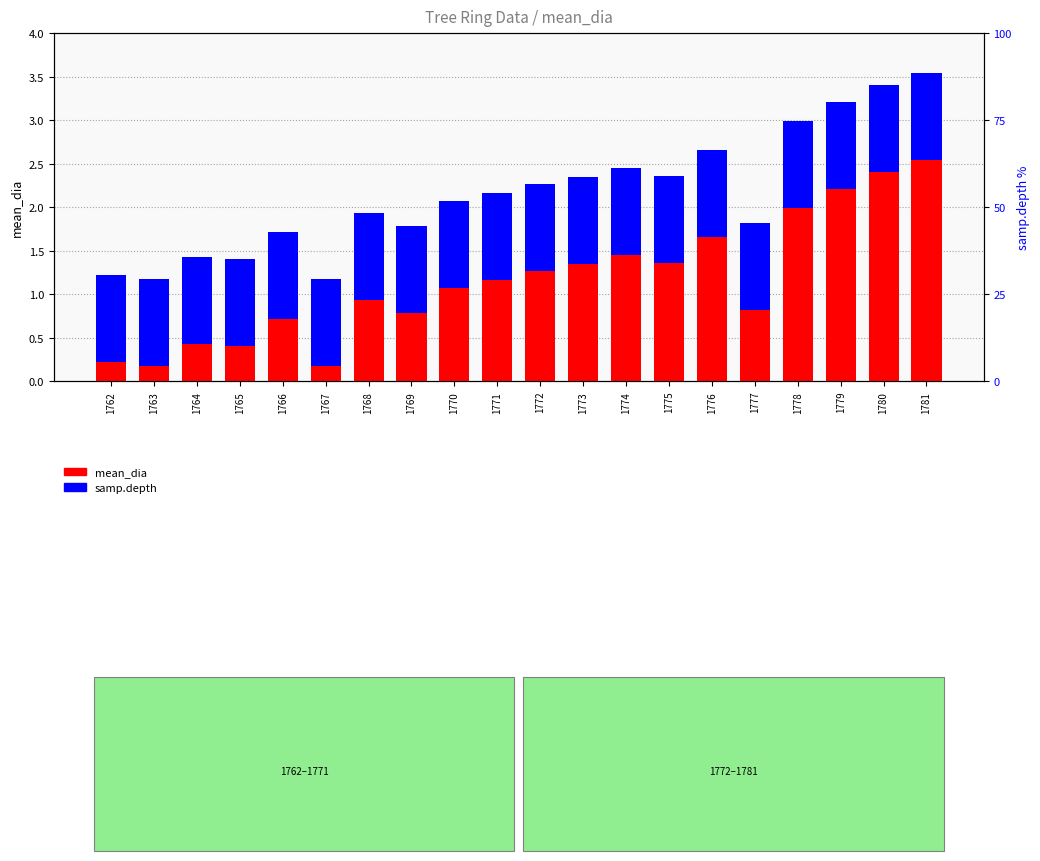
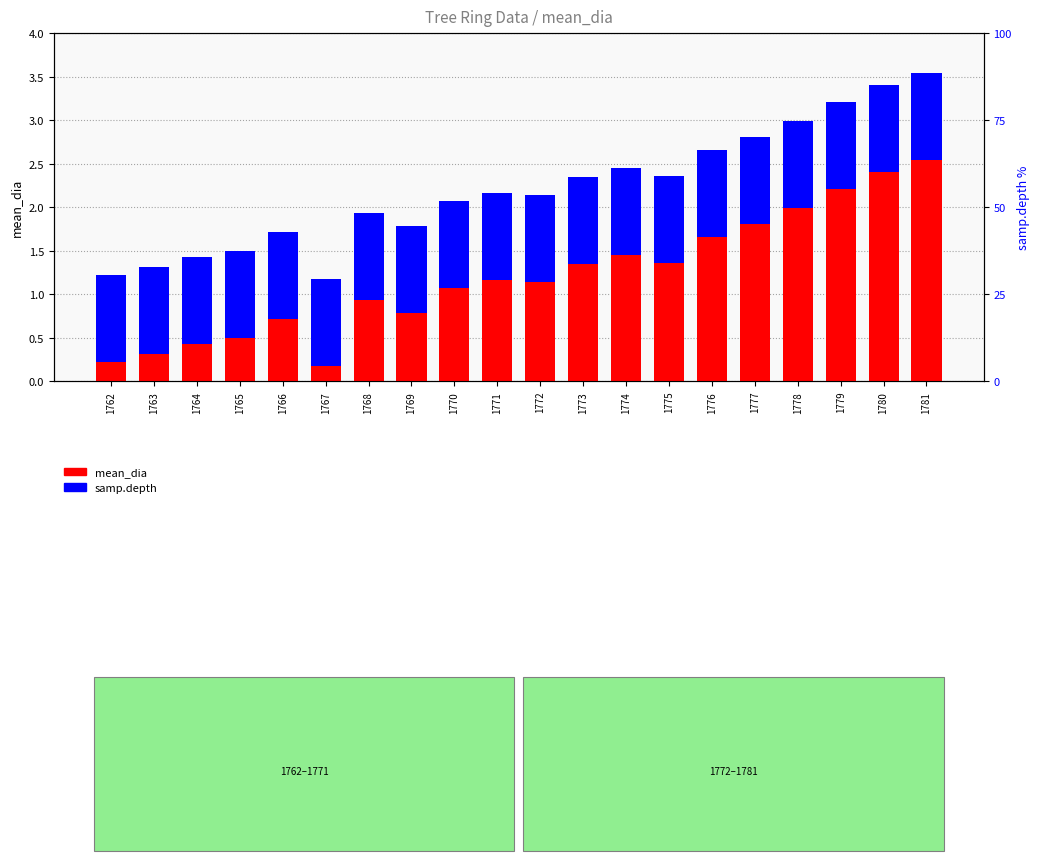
  {
    "mean_dia": {
      "1762": 0.2,
-     "1763": 0.2,
+     "1763": 0.3,
      "1764": 0.4,
-     "1765": 0.4,
+     "1765": 0.5,
      "1766": 0.7,
      "1767": 0.2,
      "1768": 0.9,
      "1769": 0.8,
      "1770": 1.1,
      "1771": 1.2,
-     "1772": 1.3,
+     "1772": 1.1,
      "1773": 1.4,
      "1774": 1.5,
      "1775": 1.4,
      "1776": 1.7,
-     "1777": 0.8,
+     "1777": 1.8,
      "1778": 2.0,
      "1779": 2.2,
      "1780": 2.4,
      "1781": 2.5
    },
    "samp.depth": {
      "1762": 1.0,
      "1763": 1.0,
      "1764": 1.0,
      "1765": 1.0,
      "1766": 1.0,
      "1767": 1.0,
      "1768": 1.0,
      "1769": 1.0,
      "1770": 1.0,
      "1771": 1.0,
      "1772": 1.0,
      "1773": 1.0,
      "1774": 1.0,
      "1775": 1.0,
      "1776": 1.0,
      "1777": 1.0,
      "1778": 1.0,
      "1779": 1.0,
      "1780": 1.0,
      "1781": 1.0
    }
  }
